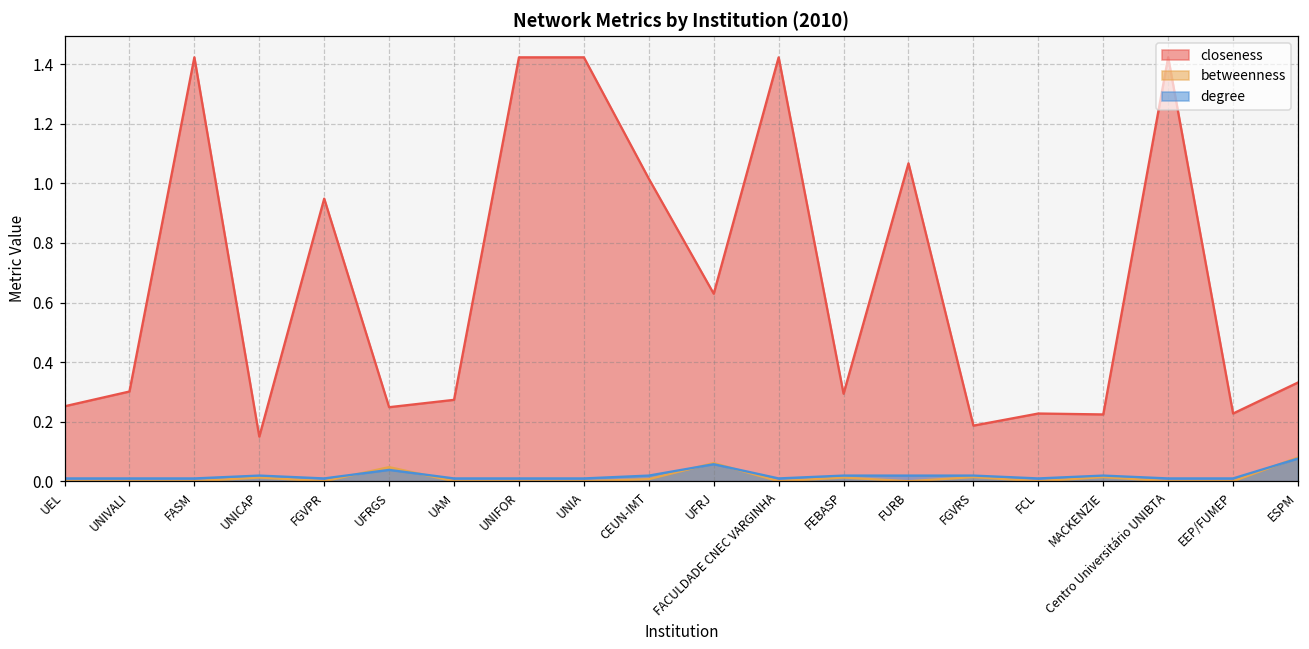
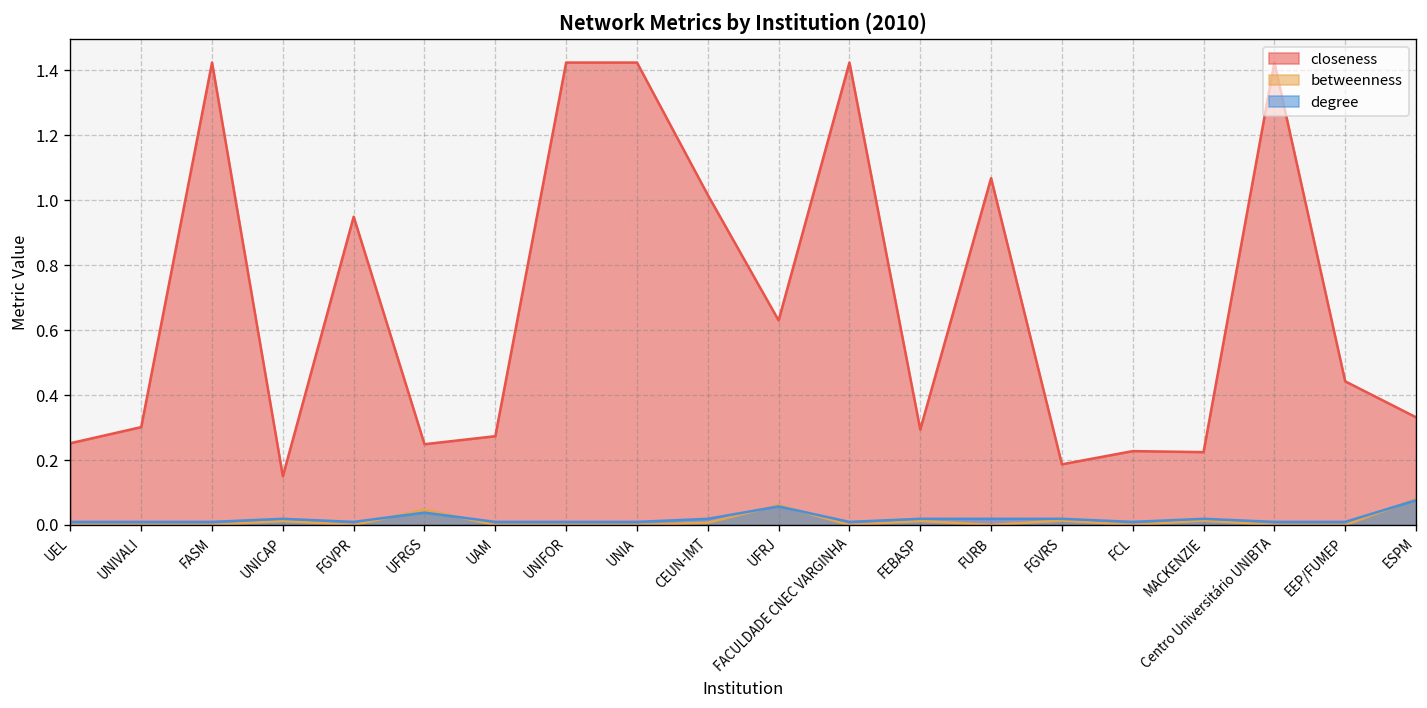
  {
    "closeness": {
      "UEL": 0.25,
      "UNIVALI": 0.30,
      "FASM": 1.42,
      "UNICAP": 0.15,
      "FGVPR": 0.95,
      "UFRGS": 0.25,
      "UAM": 0.27,
      "UNIFOR": 1.42,
      "UNIA": 1.42,
      "CEUN-IMT": 1.02,
      "UFRJ": 0.63,
      "FACULDADE CNEC VARGINHA": 1.42,
      "FEBASP": 0.29,
      "FURB": 1.07,
      "FGVRS": 0.19,
      "FCL": 0.23,
      "MACKENZIE": 0.22,
-     "EEP/FUMEP": 0.23,
+     "EEP/FUMEP": 0.44,
      "ESPM": 0.33
    },
    "betweenness": {
      "UEL": 0.00,
      "UNIVALI": 0.00,
      "FASM": 0.00,
      "FGVPR": 0.00,
      "UAM": 0.00,
      "UNIFOR": 0.00,
      "UNIA": 0.00,
      "CEUN-IMT": 0.01,
      "FACULDADE CNEC VARGINHA": 0.00,
      "FURB": 0.00,
      "FCL": 0.00,
      "Centro Universitário UNIBTA": 0.00,
      "EEP/FUMEP": 0.00
    },
    "degree": {
      "UEL": 0.01,
      "UNIVALI": 0.01,
      "FASM": 0.01,
      "FGVPR": 0.01,
      "UAM": 0.01,
      "UNIFOR": 0.01,
      "UNIA": 0.01,
      "CEUN-IMT": 0.02,
      "FACULDADE CNEC VARGINHA": 0.01,
      "FURB": 0.02,
      "FCL": 0.01,
      "Centro Universitário UNIBTA": 0.01,
      "EEP/FUMEP": 0.01
    }
  }
